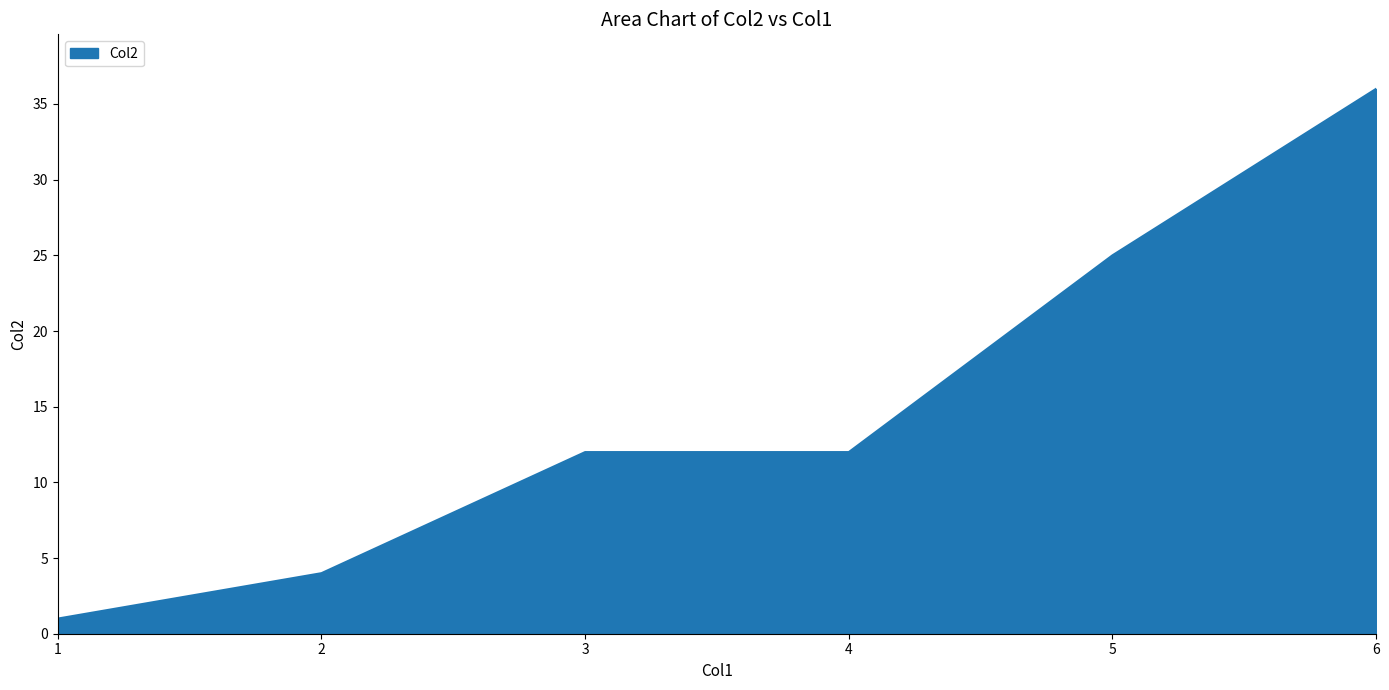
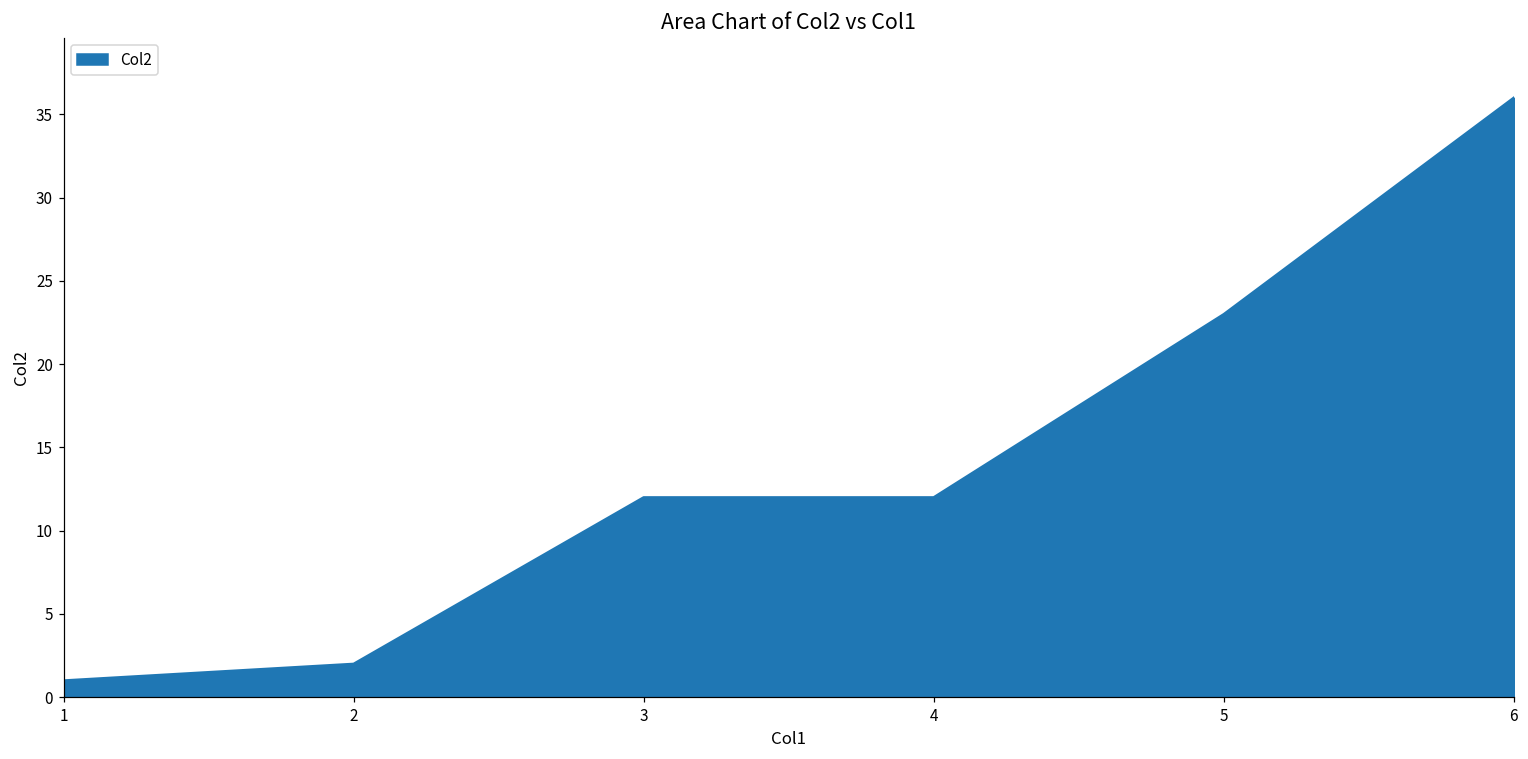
  {
    "1": 1,
-   "2": 4,
+   "2": 2,
    "3": 12,
    "4": 12,
-   "5": 25,
+   "5": 23,
    "6": 36
  }
